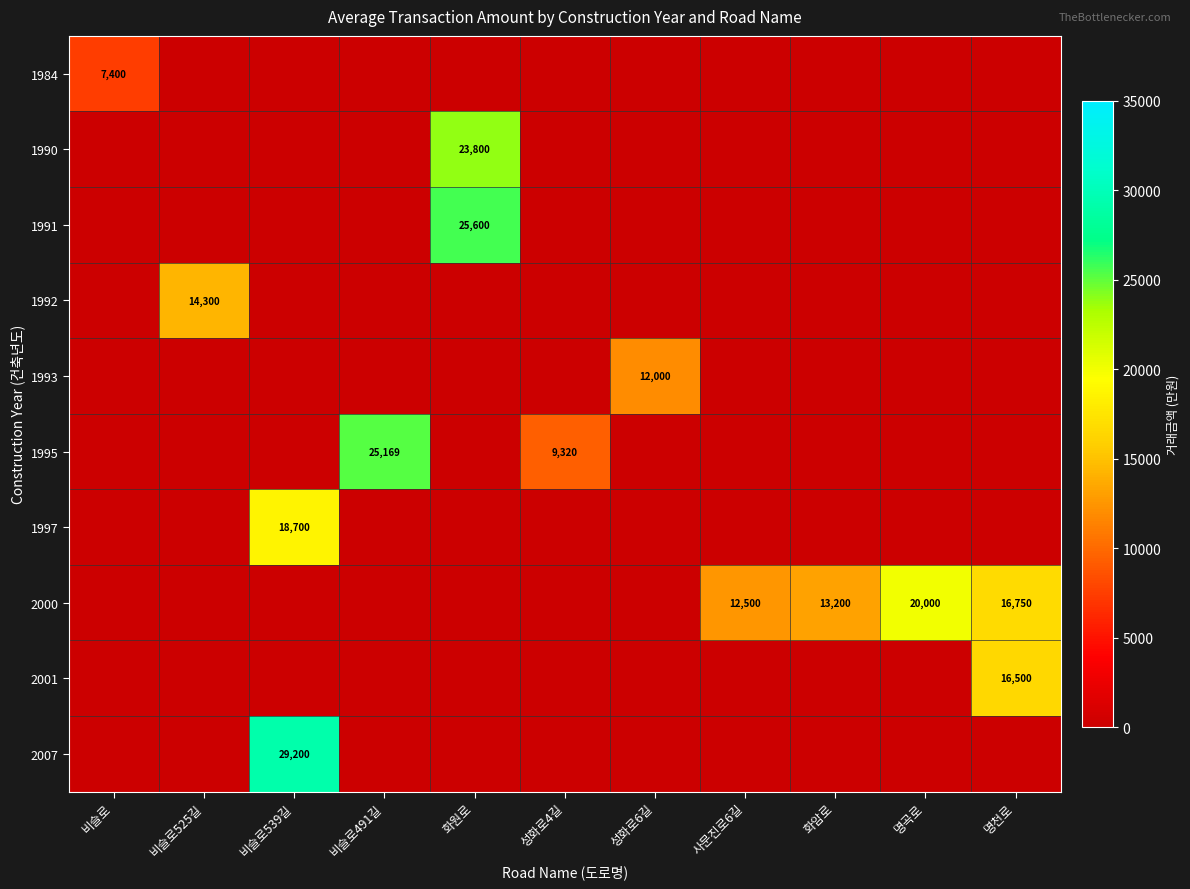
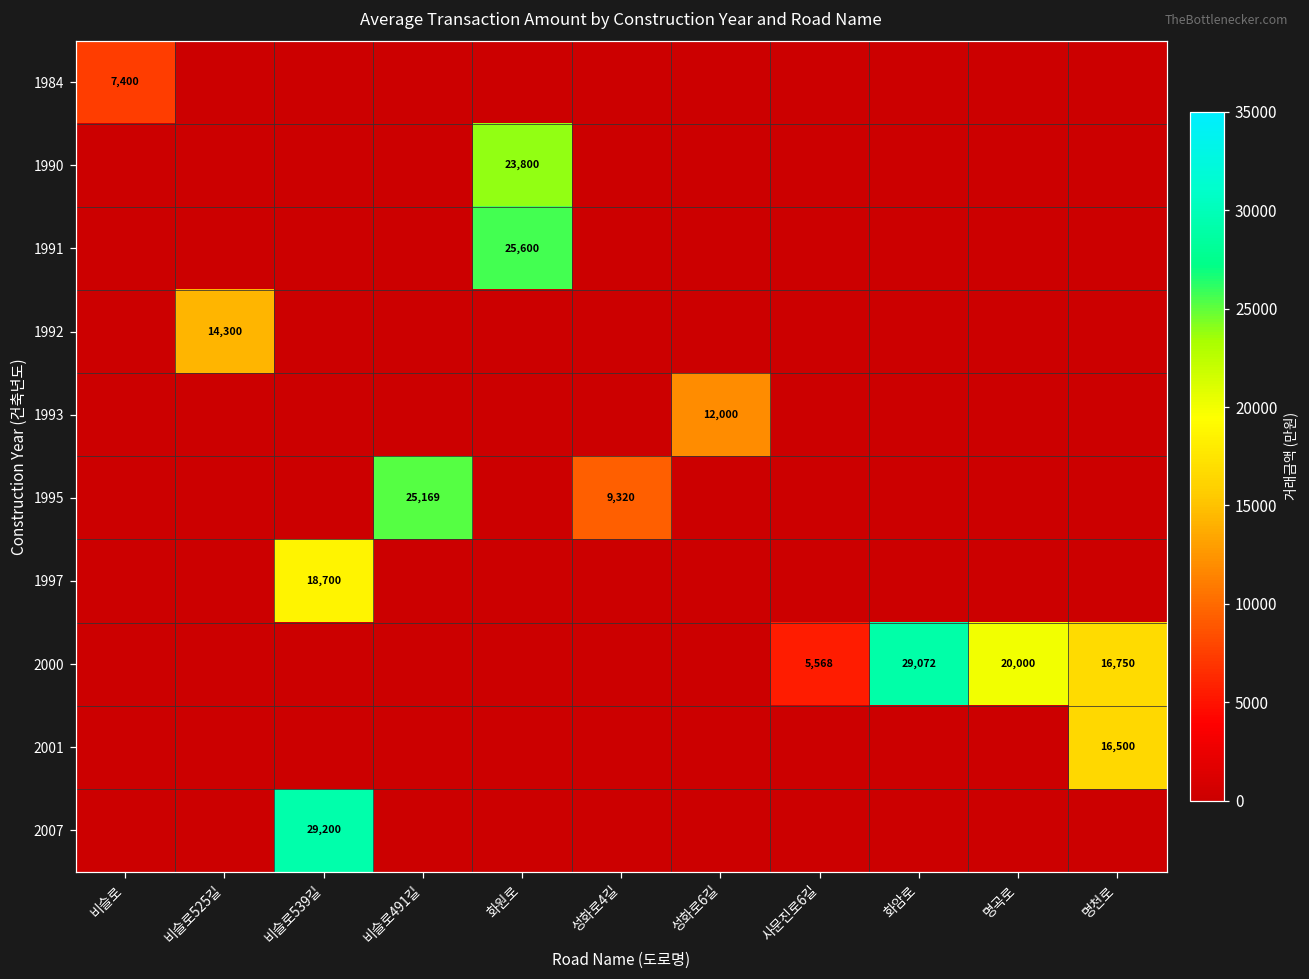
  {
    "1984": {
      "비슬로": "7,400"
    },
    "1990": {
      "화원로": "23,800"
    },
    "1991": {
      "화원로": "25,600"
    },
    "1992": {
      "비슬로525길": "14,300"
    },
    "1993": {
      "성화로6길": "12,000"
    },
    "1995": {
      "비슬로491길": "25,169",
      "성화로4길": "9,320"
    },
    "1997": {
      "비슬로539길": "18,700"
    },
    "2000": {
-     "사문진로6길": "12,500",
-     "화암로": "13,200",
+     "사문진로6길": "5,568",
+     "화암로": "29,072",
      "명곡로": "20,000",
      "명천로": "16,750"
    },
    "2001": {
      "명천로": "16,500"
    },
    "2007": {
      "비슬로539길": "29,200"
    }
  }
